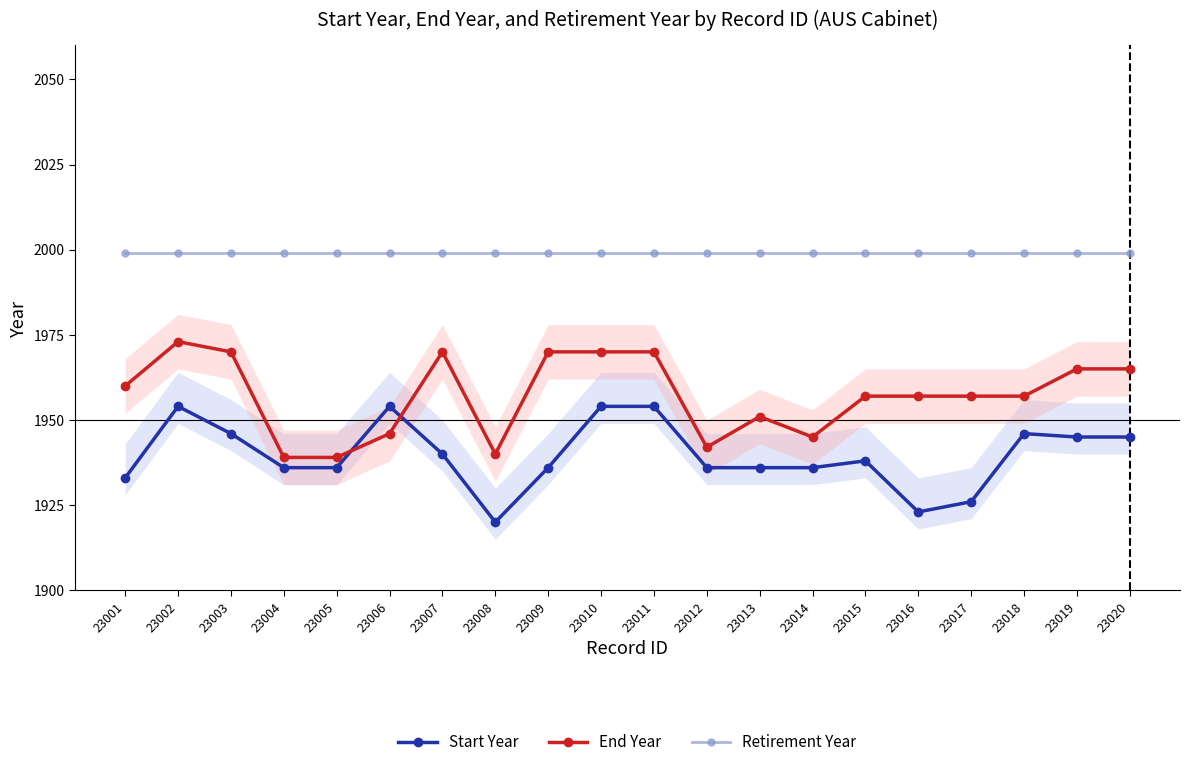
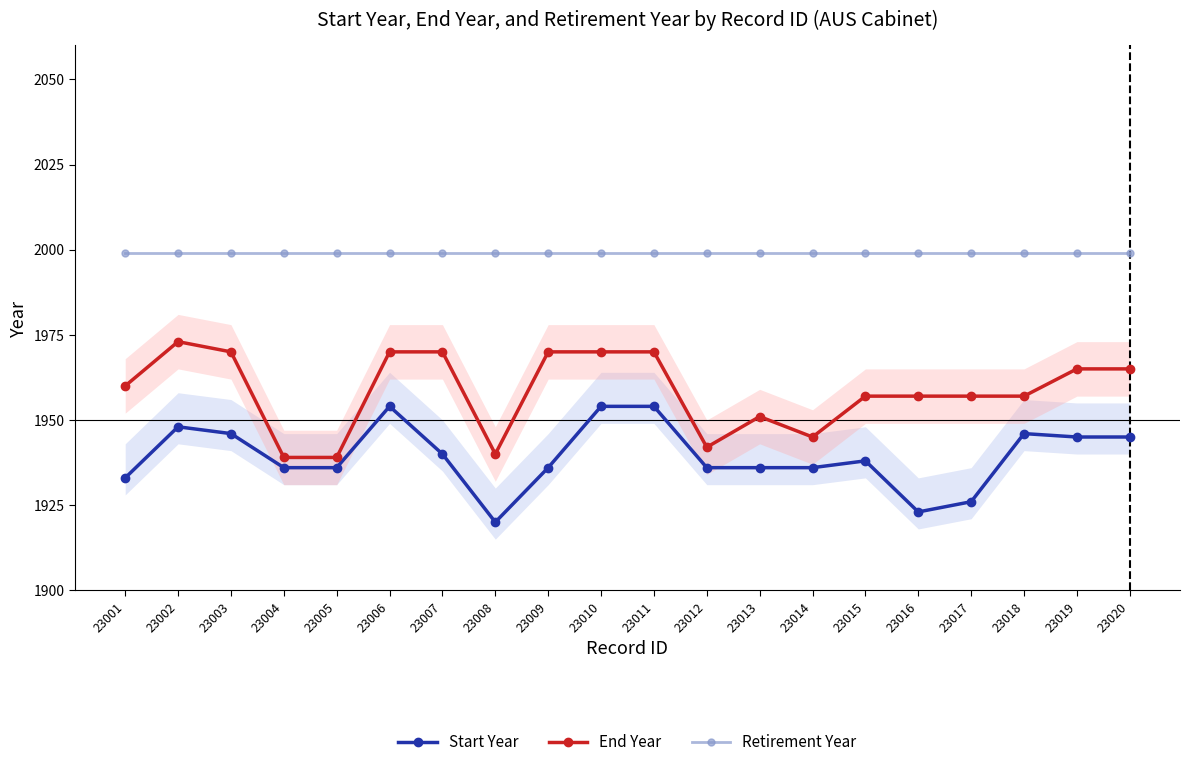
  {
    "Start Year": {
      "23001": 1933,
-     "23002": 1954,
+     "23002": 1948,
      "23003": 1946,
      "23004": 1936,
      "23005": 1936,
      "23007": 1940,
      "23008": 1920,
      "23009": 1936,
      "23010": 1954,
      "23011": 1954,
      "23012": 1936,
      "23013": 1936,
      "23014": 1936,
      "23015": 1938,
      "23016": 1923,
      "23017": 1926,
      "23018": 1946,
      "23019": 1945,
      "23020": 1945
    },
    "End Year": {
      "23001": 1960,
      "23002": 1973,
      "23003": 1970,
      "23004": 1939,
      "23005": 1939,
-     "23006": 1946,
+     "23006": 1970,
      "23007": 1970,
      "23008": 1940,
      "23009": 1970,
      "23010": 1970,
      "23011": 1970,
      "23012": 1942,
      "23013": 1951,
      "23014": 1945,
      "23015": 1957,
      "23016": 1957,
      "23017": 1957,
      "23018": 1957,
      "23019": 1965,
      "23020": 1965
    }
  }
